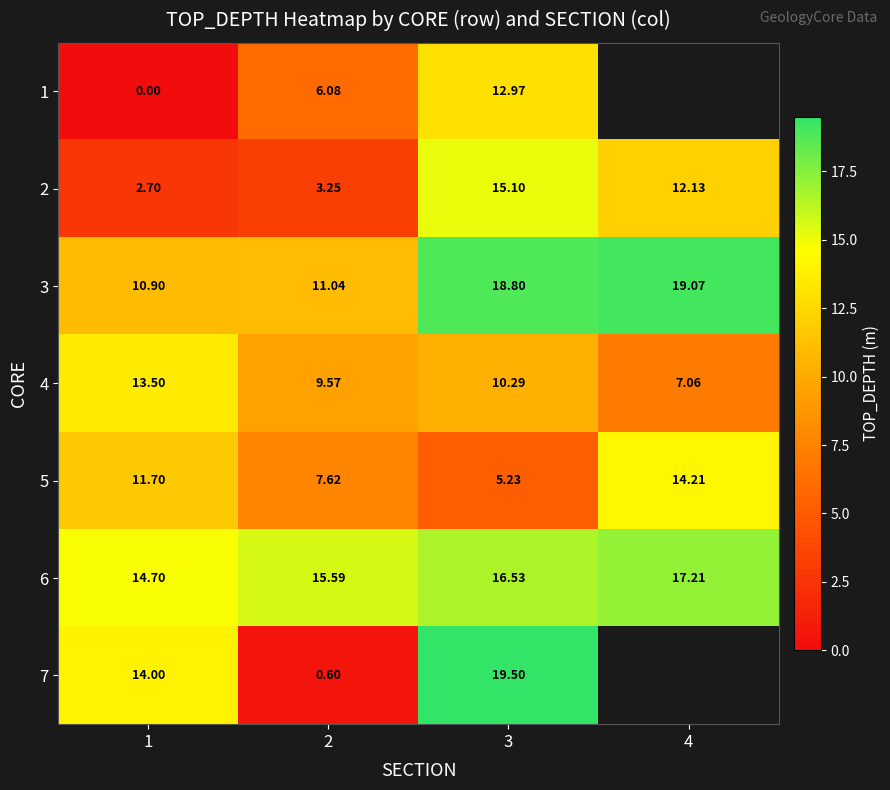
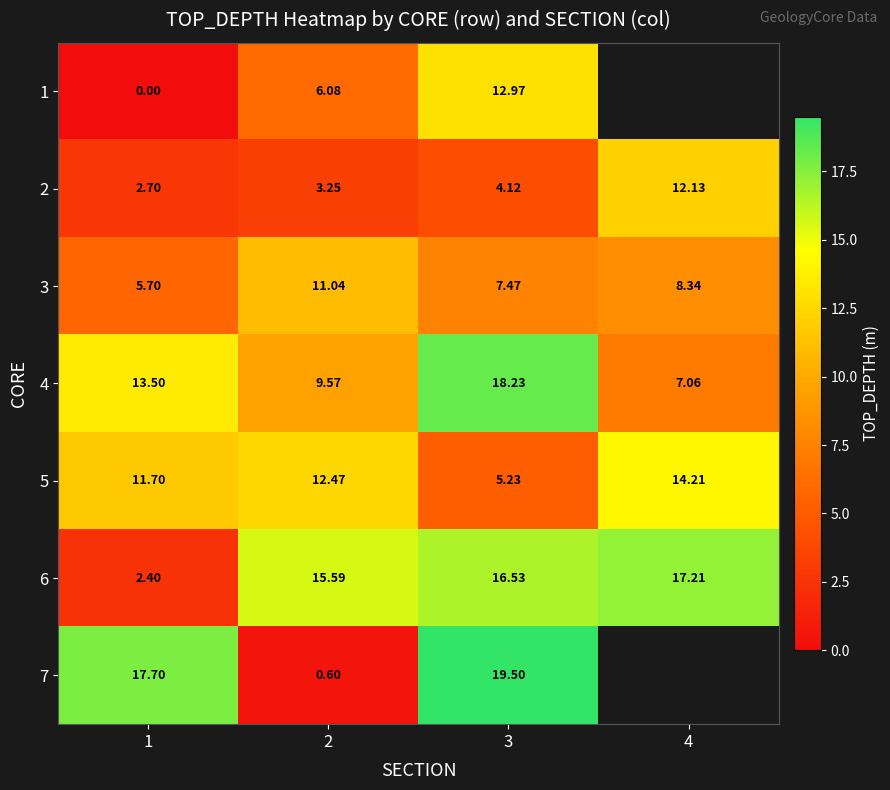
  {
    "1": {
      "1": 0.00,
      "2": 6.08,
      "3": 12.97
    },
    "2": {
      "1": 2.70,
      "2": 3.25,
-     "3": 15.10,
+     "3": 4.12,
      "4": 12.13
    },
    "3": {
-     "1": 10.90,
+     "1": 5.70,
      "2": 11.04,
-     "3": 18.80,
-     "4": 19.07
+     "3": 7.47,
+     "4": 8.34
    },
    "4": {
      "1": 13.50,
      "2": 9.57,
-     "3": 10.29,
+     "3": 18.23,
      "4": 7.06
    },
    "5": {
      "1": 11.70,
-     "2": 7.62,
+     "2": 12.47,
      "3": 5.23,
      "4": 14.21
    },
    "6": {
-     "1": 14.70,
+     "1": 2.40,
      "2": 15.59,
      "3": 16.53,
      "4": 17.21
    },
    "7": {
-     "1": 14.00,
+     "1": 17.70,
      "2": 0.60,
      "3": 19.50
    }
  }
